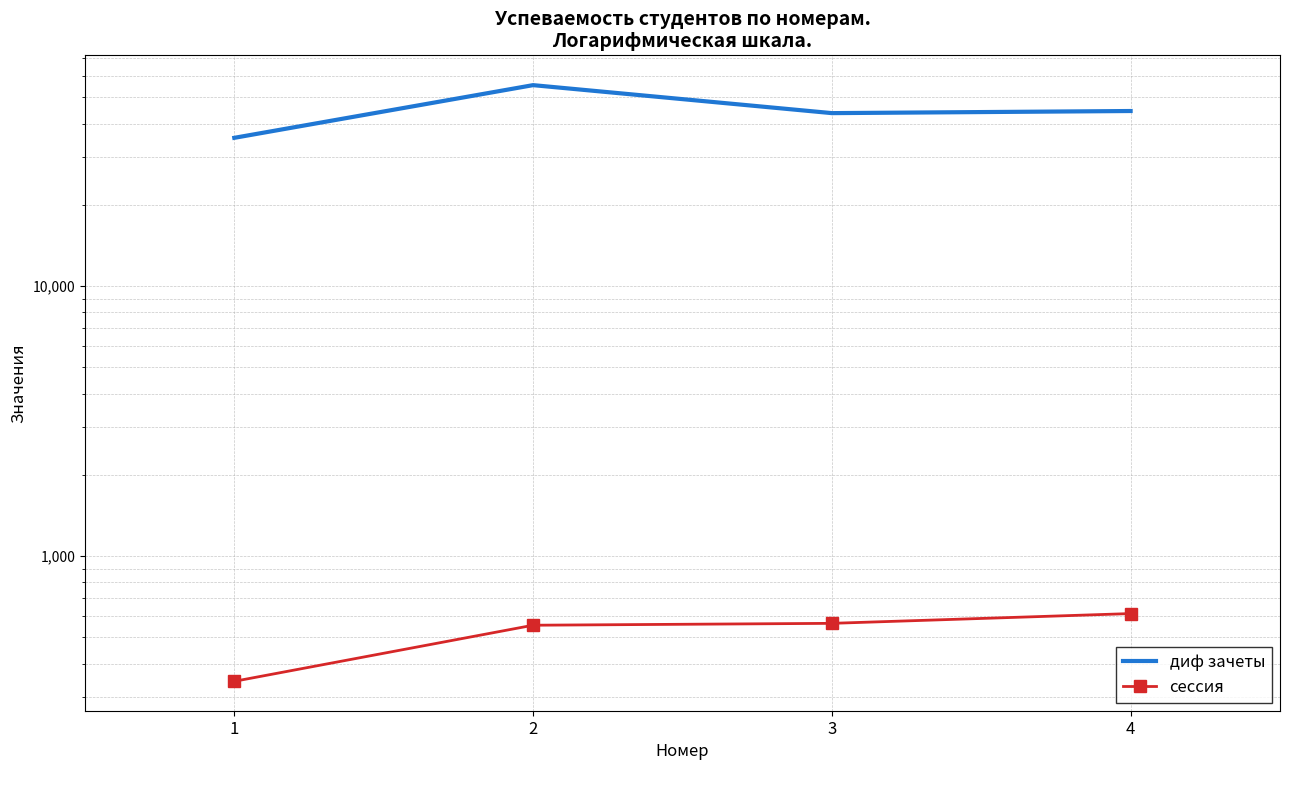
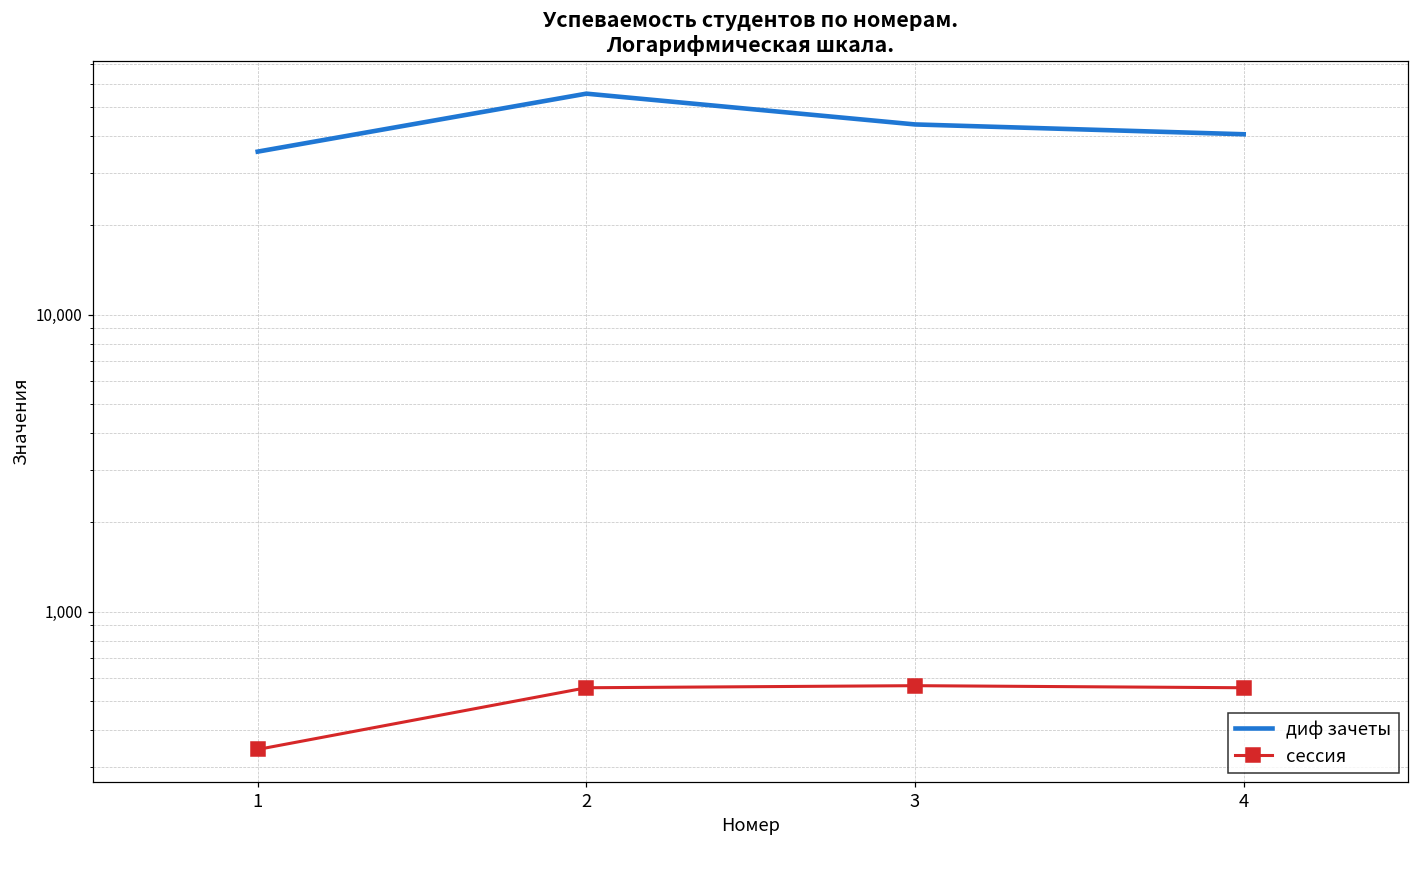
  {
    "диф зачеты": {
      "1": "35,000",
      "2": "56,000",
      "3": "44,000",
-     "4": "45,000"
+     "4": "41,000"
    },
    "сессия": {
      "1": "340",
      "2": "560",
      "3": "560",
-     "4": "610"
+     "4": "560"
    }
  }
